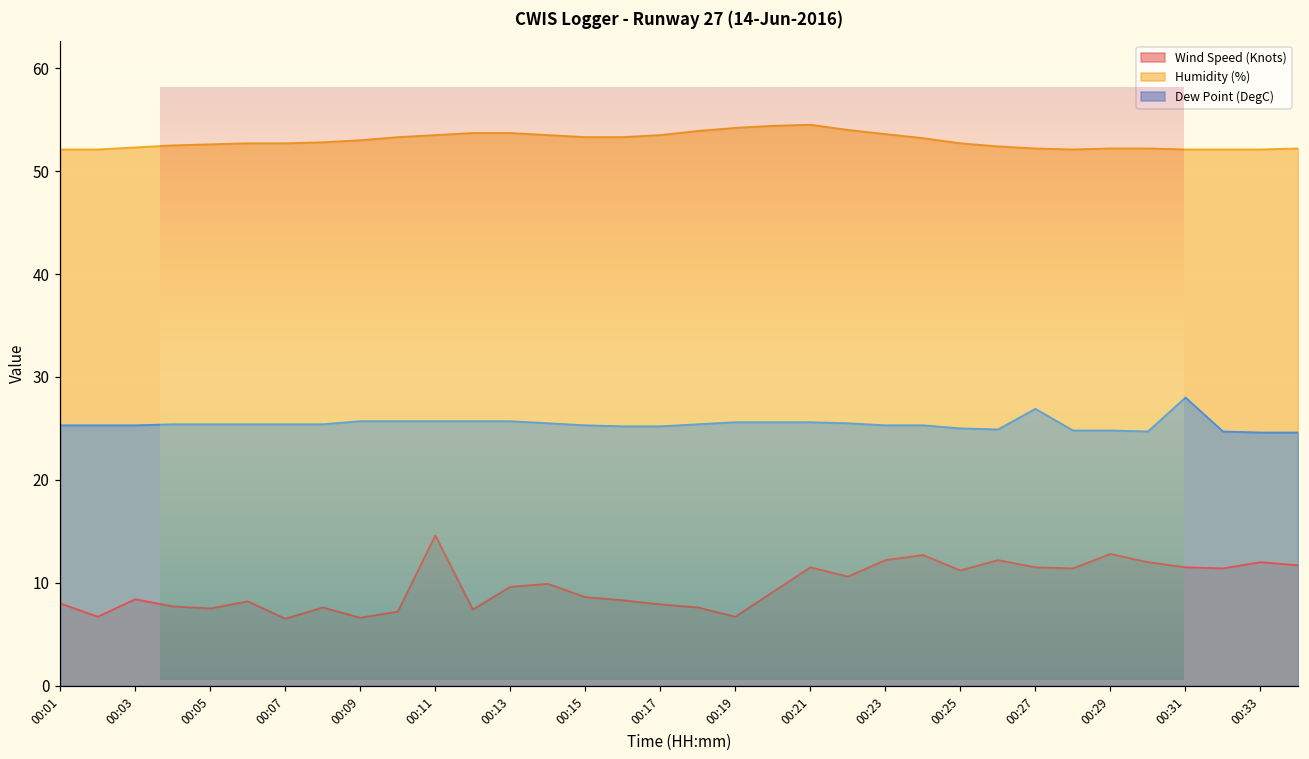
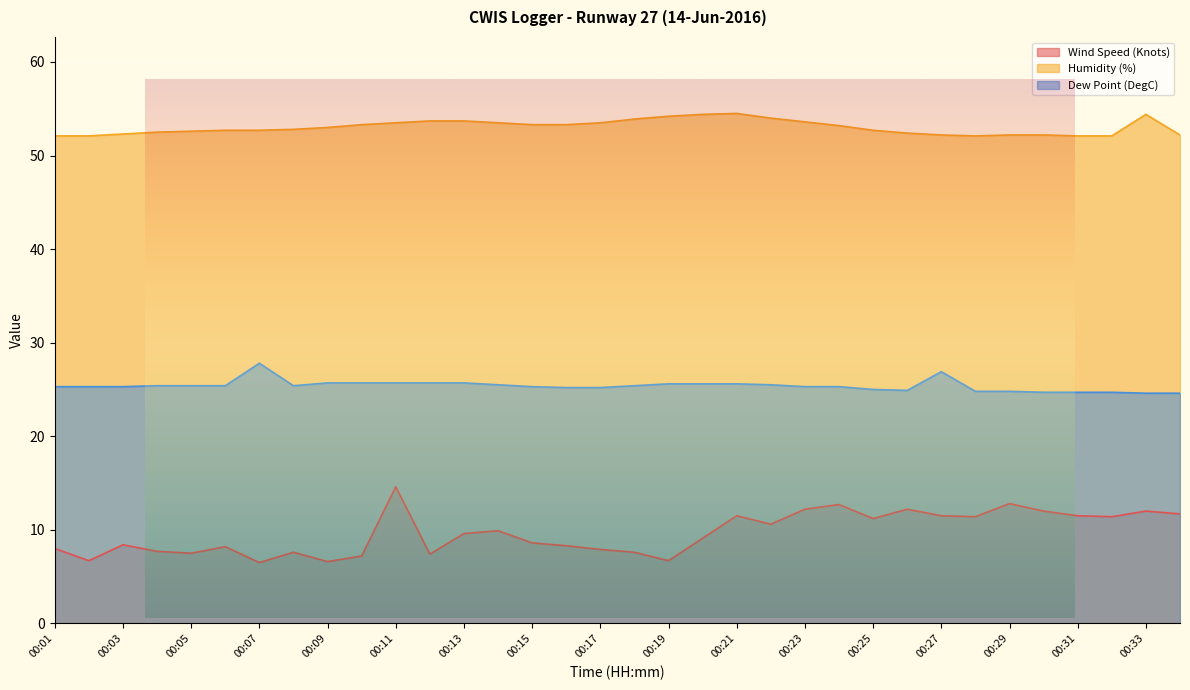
  {
    "Wind Speed (Knots)": {
      "00:01": 8,
      "00:03": 8,
      "00:05": 8,
      "00:07": 7,
      "00:09": 7,
      "00:11": 15,
      "00:13": 10,
      "00:15": 9,
      "00:17": 8,
      "00:19": 7,
      "00:21": 12,
      "00:23": 12,
      "00:25": 11,
      "00:27": 12,
      "00:29": 13,
      "00:31": 12,
      "00:33": 12
    },
    "Humidity (%)": {
      "00:01": 52,
      "00:03": 52,
      "00:05": 53,
      "00:07": 53,
      "00:09": 53,
      "00:11": 54,
      "00:13": 54,
      "00:15": 53,
      "00:17": 54,
      "00:19": 54,
      "00:21": 55,
      "00:23": 54,
      "00:25": 53,
      "00:27": 52,
      "00:29": 52,
      "00:31": 52,
-     "00:33": 52
+     "00:33": 54
    },
    "Dew Point (DegC)": {
      "00:01": 25,
      "00:03": 25,
      "00:05": 25,
-     "00:07": 25,
+     "00:07": 28,
      "00:09": 26,
      "00:11": 26,
      "00:13": 26,
      "00:15": 25,
      "00:17": 25,
      "00:19": 26,
      "00:21": 26,
      "00:23": 25,
      "00:25": 25,
      "00:27": 27,
      "00:29": 25,
-     "00:31": 28,
+     "00:31": 25,
      "00:33": 25
    }
  }
